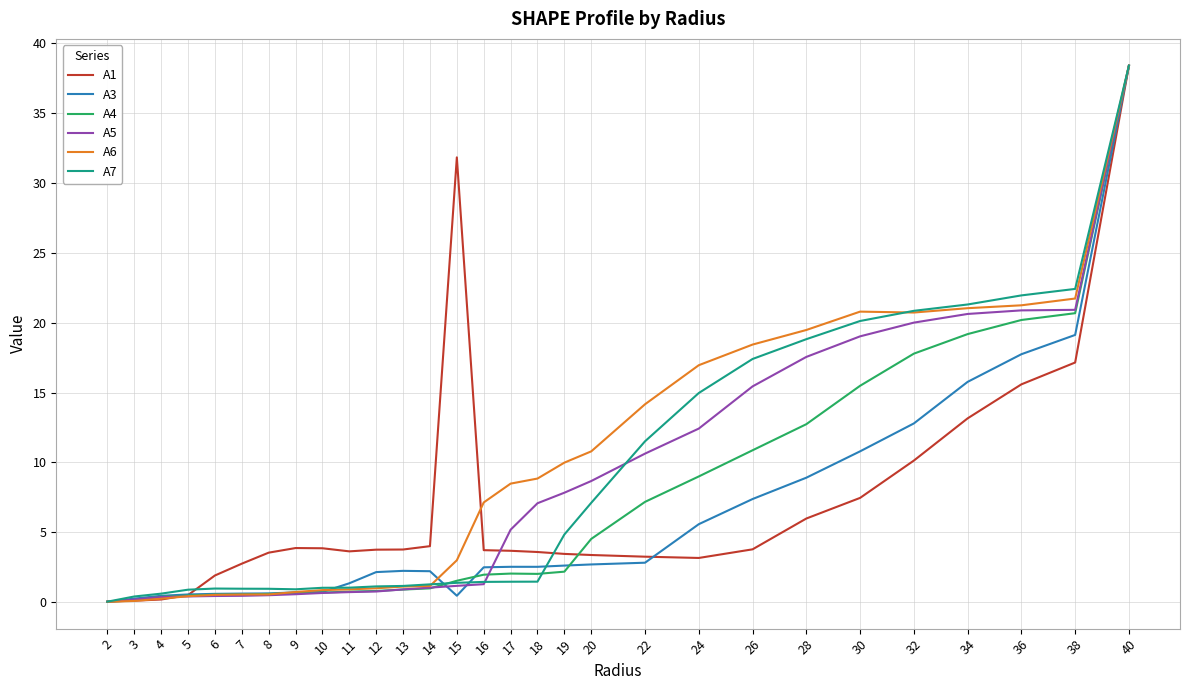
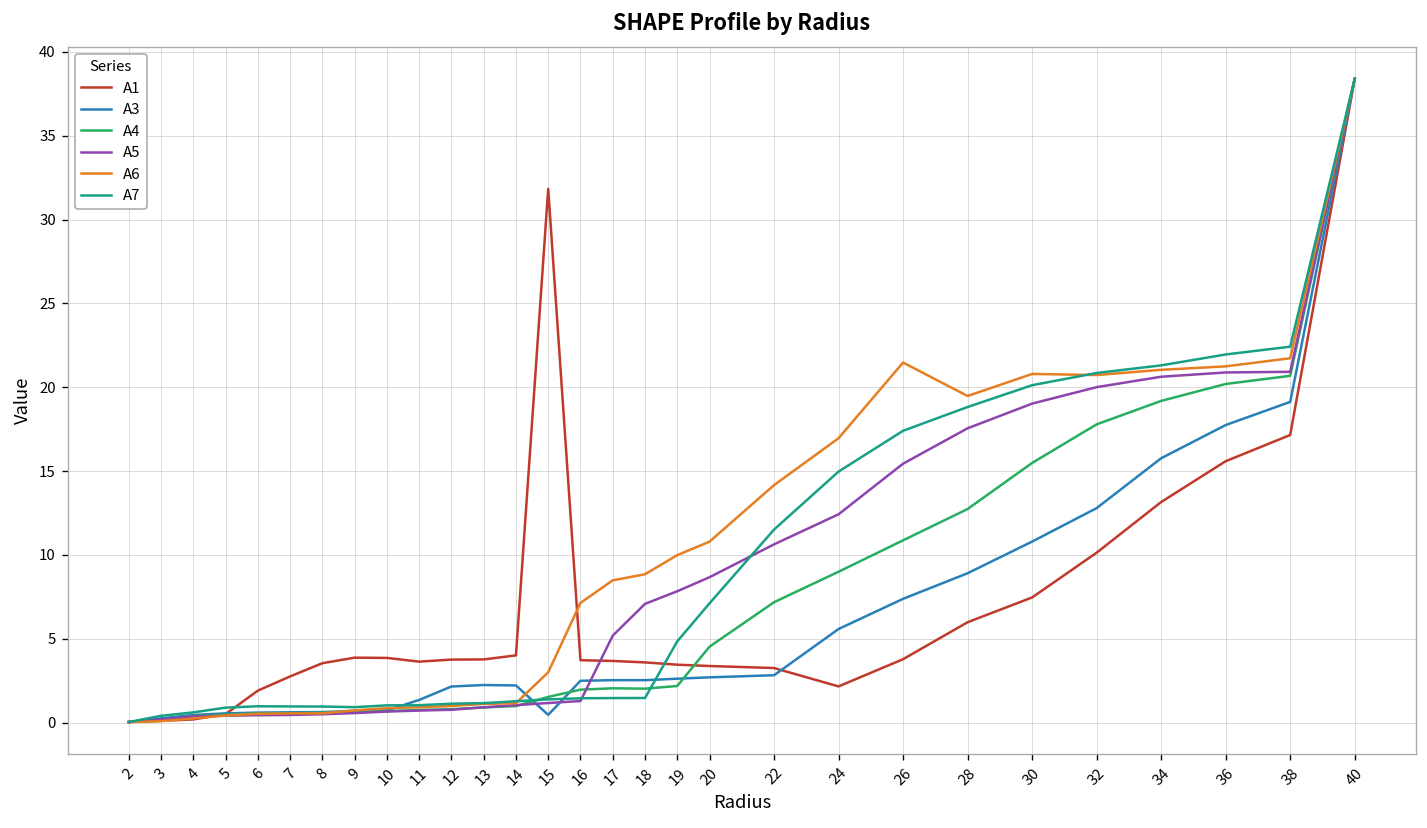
  {
    "A1": {
      "6": 1.9,
      "7": 2.8,
      "8": 3.5,
      "9": 3.9,
      "10": 3.9,
      "11": 3.6,
      "12": 3.8,
      "13": 3.8,
      "14": 4.0,
      "15": 31.8,
      "16": 3.7,
      "17": 3.7,
      "18": 3.6,
      "19": 3.5,
      "20": 3.4,
      "22": 3.3,
-     "24": 3.2,
+     "24": 2.2,
      "26": 3.8,
      "28": 6.0,
      "30": 7.5,
      "32": 10.1,
      "34": 13.2,
      "36": 15.6,
      "38": 17.2
    },
    "A3": {
      "11": 1.4,
      "12": 2.2,
      "13": 2.2,
      "14": 2.2,
      "15": 0.5,
      "16": 2.5,
      "17": 2.5,
      "18": 2.5,
      "19": 2.6,
      "20": 2.7,
      "22": 2.8,
      "24": 5.6,
      "26": 7.4,
      "28": 8.9,
      "30": 10.8,
      "32": 12.8,
      "34": 15.8,
      "36": 17.7,
      "38": 19.1
    },
    "A5": {
      "15": 1.2,
      "17": 5.2,
      "18": 7.1,
      "19": 7.8,
      "20": 8.7,
      "22": 10.6,
      "24": 12.4,
      "26": 15.4,
      "28": 17.6,
      "30": 19.0,
      "32": 20.0,
      "34": 20.6,
      "36": 20.9,
      "38": 20.9
    },
    "A6": {
      "15": 3.0,
      "16": 7.1,
      "17": 8.5,
      "18": 8.8,
      "19": 10.0,
      "20": 10.8,
      "22": 14.2,
      "24": 17.0,
-     "26": 18.4,
+     "26": 21.5,
      "28": 19.5,
      "30": 20.8,
      "34": 21.0,
      "36": 21.2,
      "38": 21.7
    }
  }
